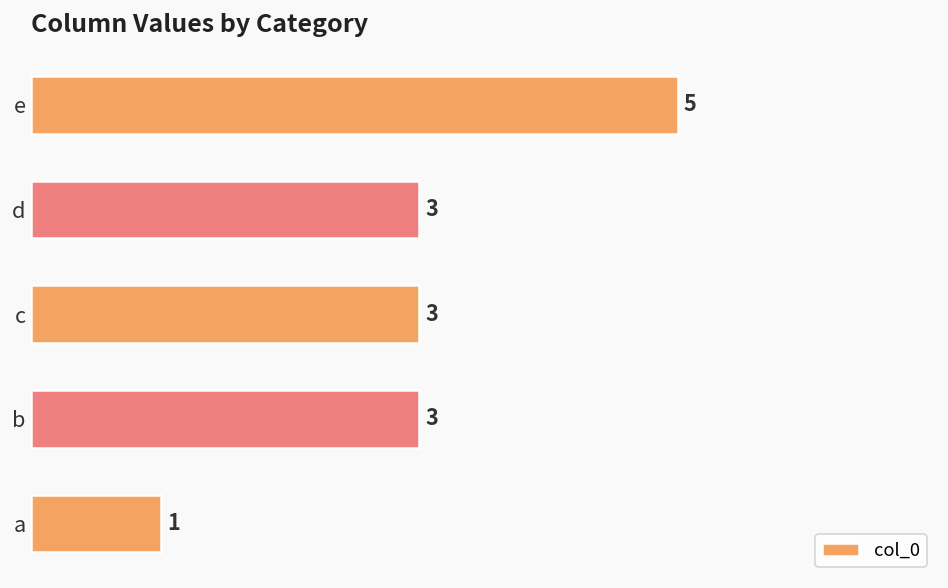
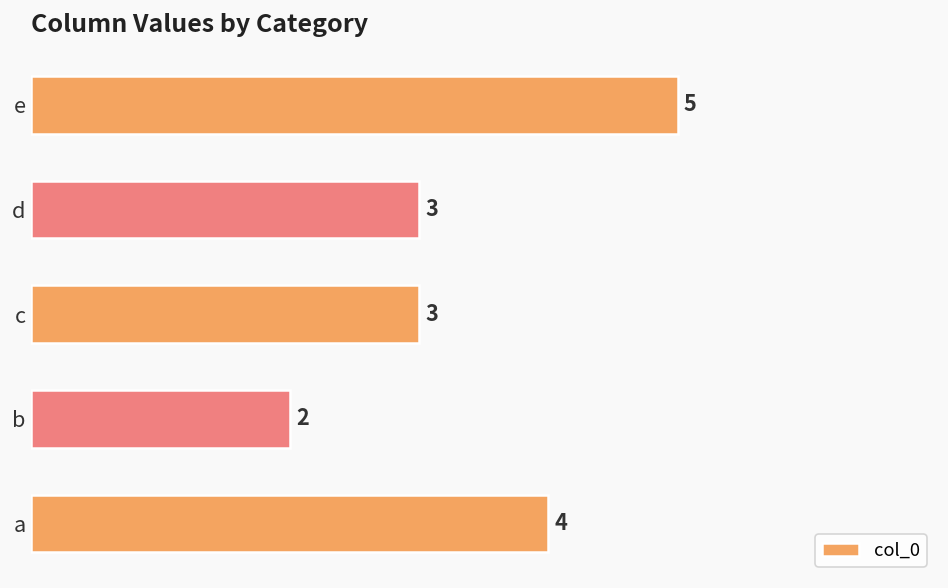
  {
    "e": 5,
    "d": 3,
    "c": 3,
-   "b": 3,
-   "a": 1
+   "b": 2,
+   "a": 4
  }
